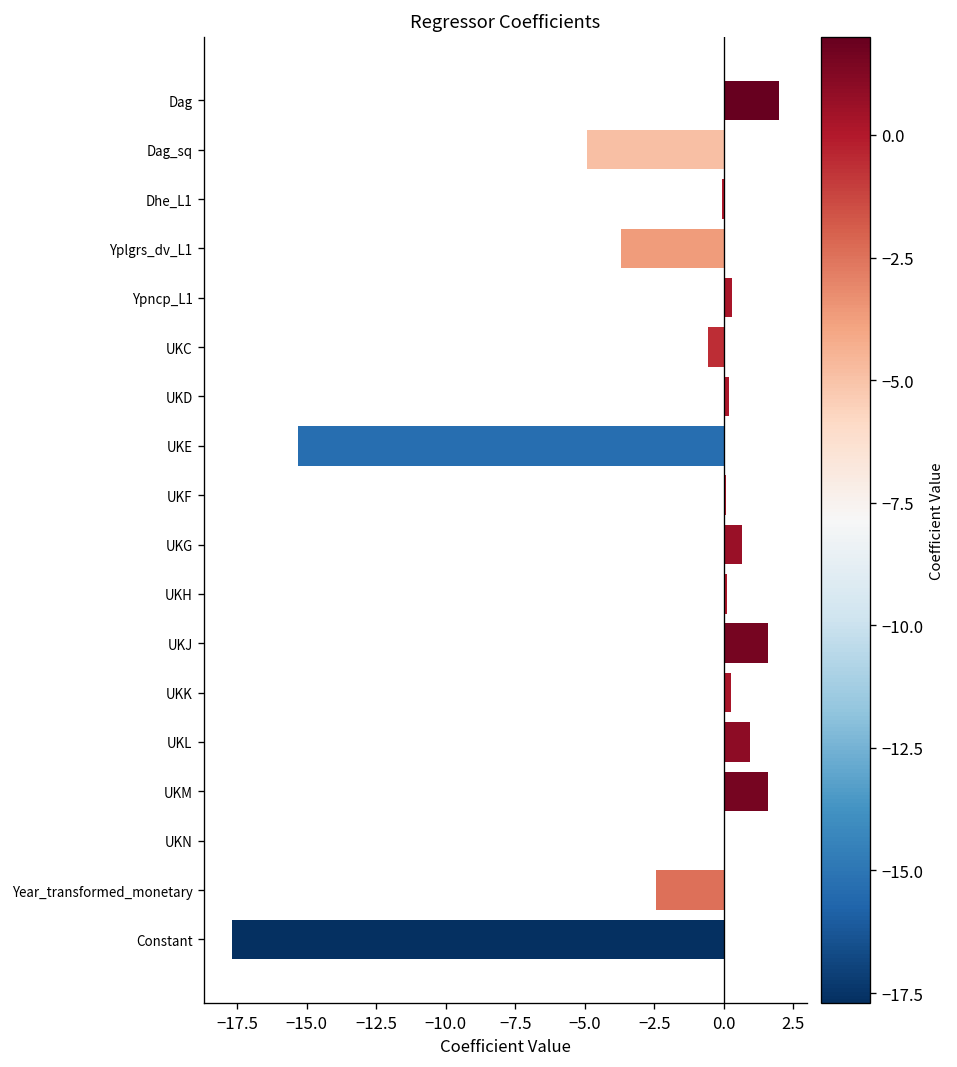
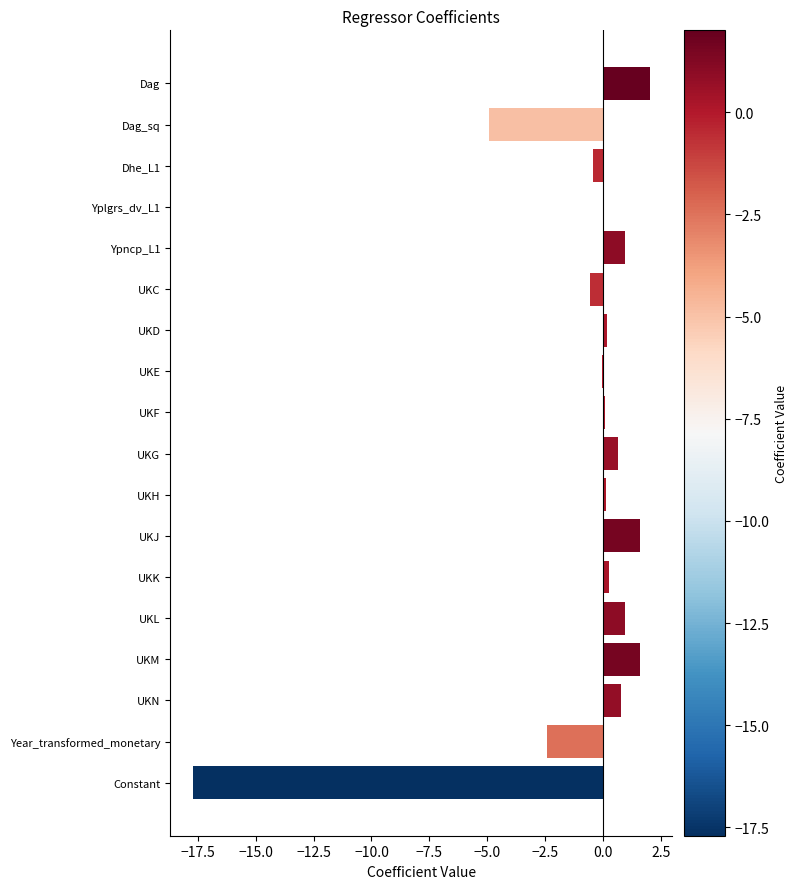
  {
    "Dag": 2.0,
    "Dag_sq": -4.9,
-   "Dhe_L1": -0.1,
-   "Yplgrs_dv_L1": -3.7,
-   "Ypncp_L1": 0.3,
+   "Dhe_L1": -0.4,
+   "Yplgrs_dv_L1": 0.0,
+   "Ypncp_L1": 0.9,
    "UKC": -0.6,
    "UKD": 0.2,
-   "UKE": -15.3,
+   "UKE": -0.1,
    "UKG": 0.7,
    "UKH": 0.1,
    "UKJ": 1.6,
    "UKK": 0.3,
    "UKL": 1.0,
    "UKM": 1.6,
-   "UKN": 0.0,
+   "UKN": 0.8,
    "Year_transformed_monetary": -2.4,
    "Constant": -17.7
  }
